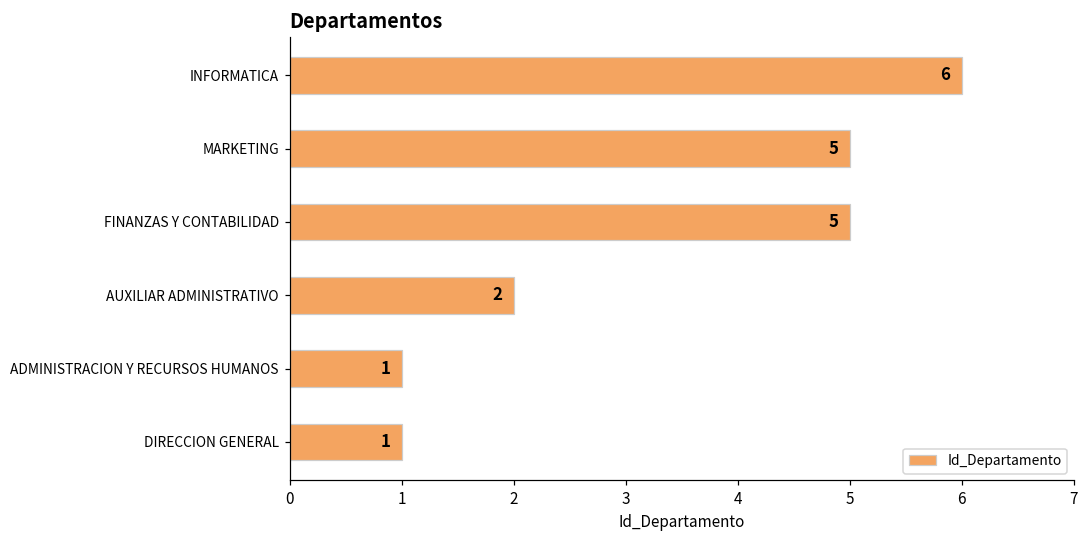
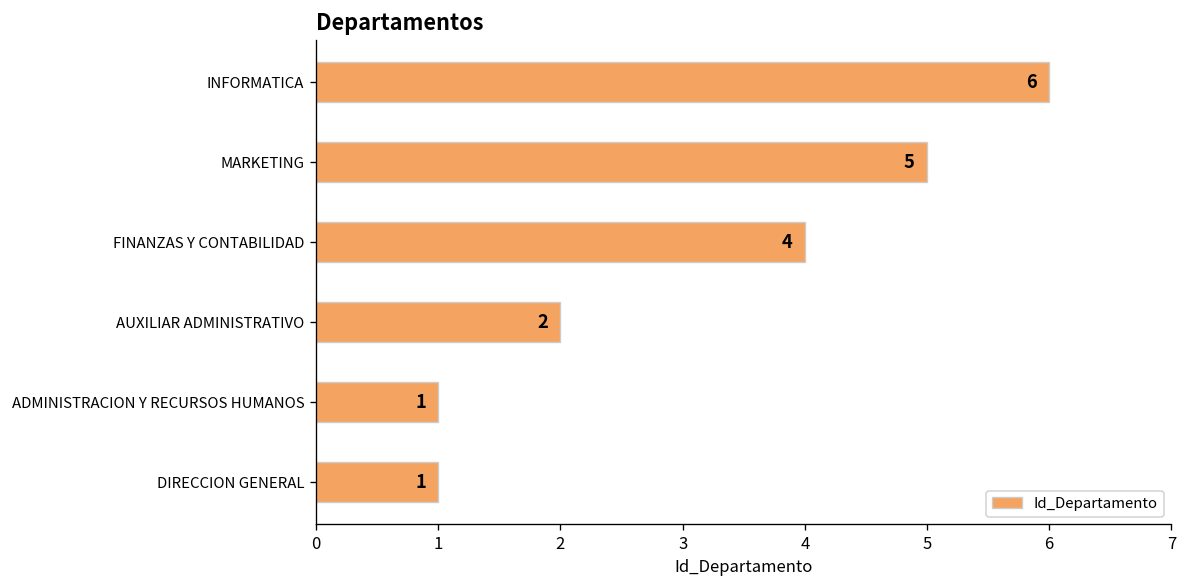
  {
    "INFORMATICA": 6,
    "MARKETING": 5,
-   "FINANZAS Y CONTABILIDAD": 5,
+   "FINANZAS Y CONTABILIDAD": 4,
    "AUXILIAR ADMINISTRATIVO": 2,
    "ADMINISTRACION Y RECURSOS HUMANOS": 1,
    "DIRECCION GENERAL": 1
  }
